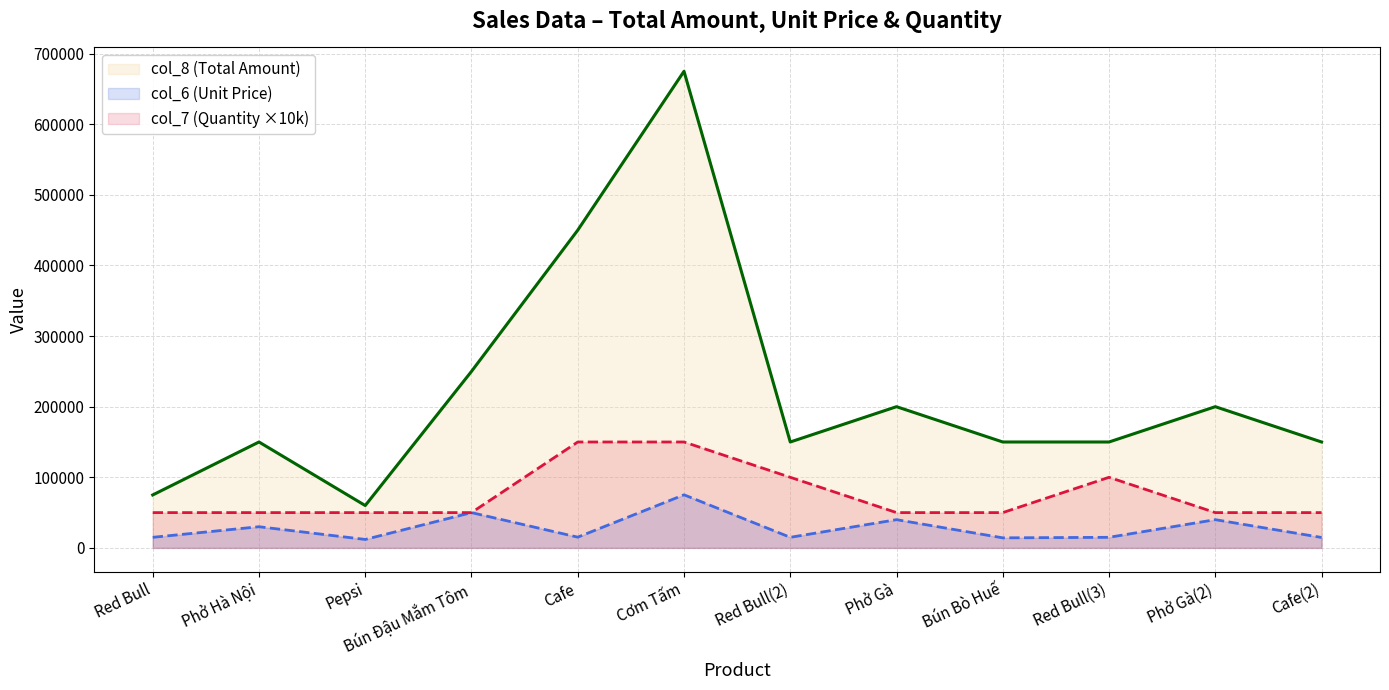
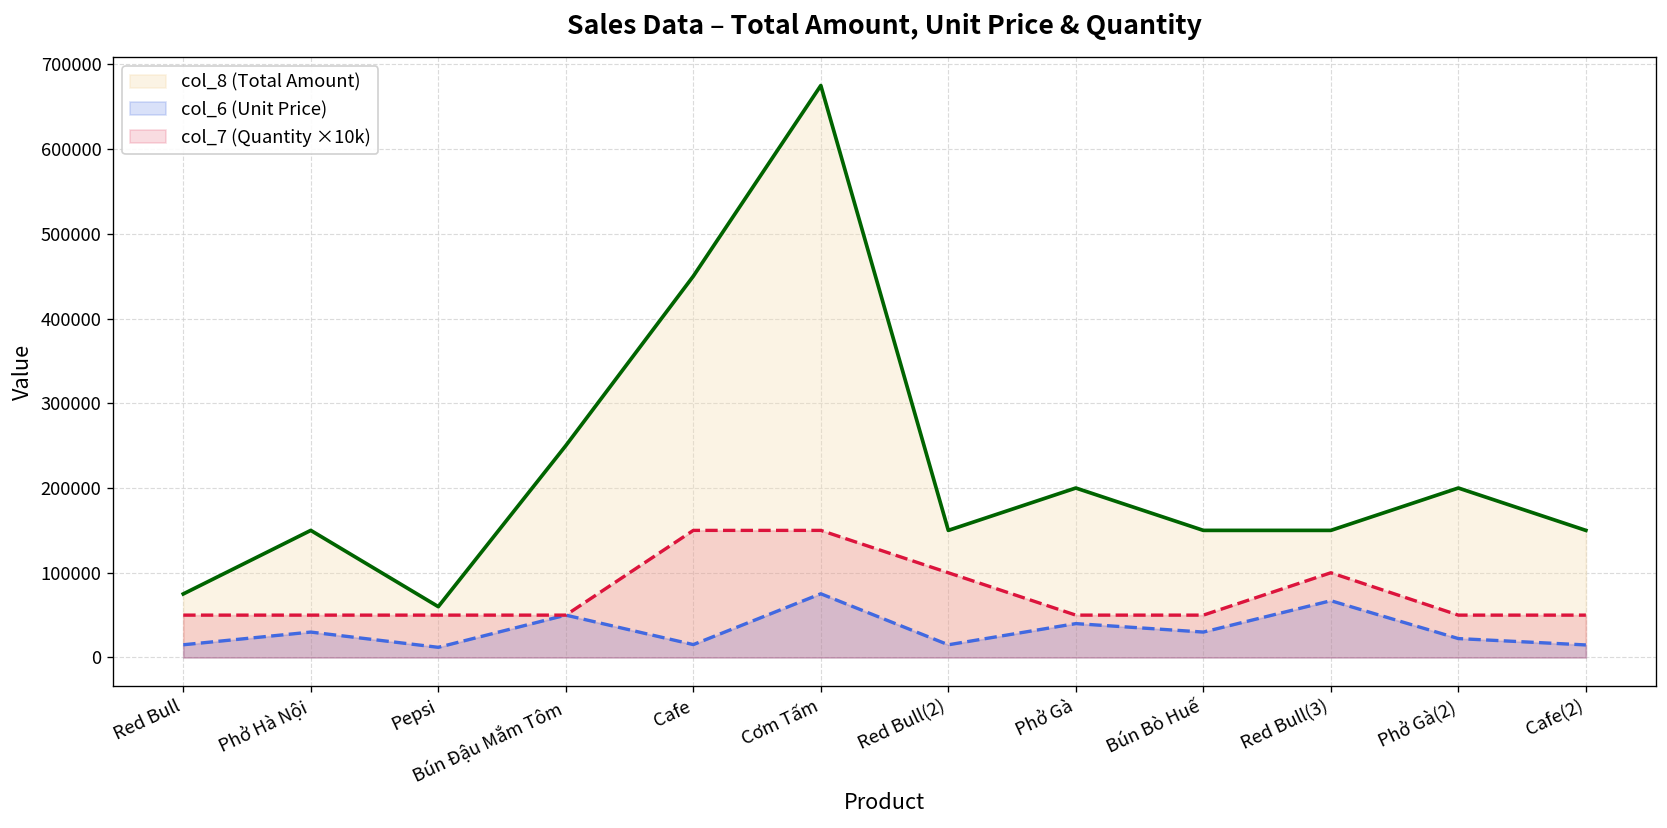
  {
    "col_6 (Unit Price)": {
      "Red Bull": 20000,
      "Phở Hà Nội": 30000,
      "Pepsi": 10000,
      "Cafe": 20000,
      "Cơm Tấm": 80000,
      "Red Bull(2)": 20000,
      "Phở Gà": 40000,
-     "Bún Bò Huế": 10000,
-     "Red Bull(3)": 20000,
-     "Phở Gà(2)": 40000,
+     "Bún Bò Huế": 30000,
+     "Red Bull(3)": 70000,
+     "Phở Gà(2)": 20000,
      "Cafe(2)": 10000
    }
  }
